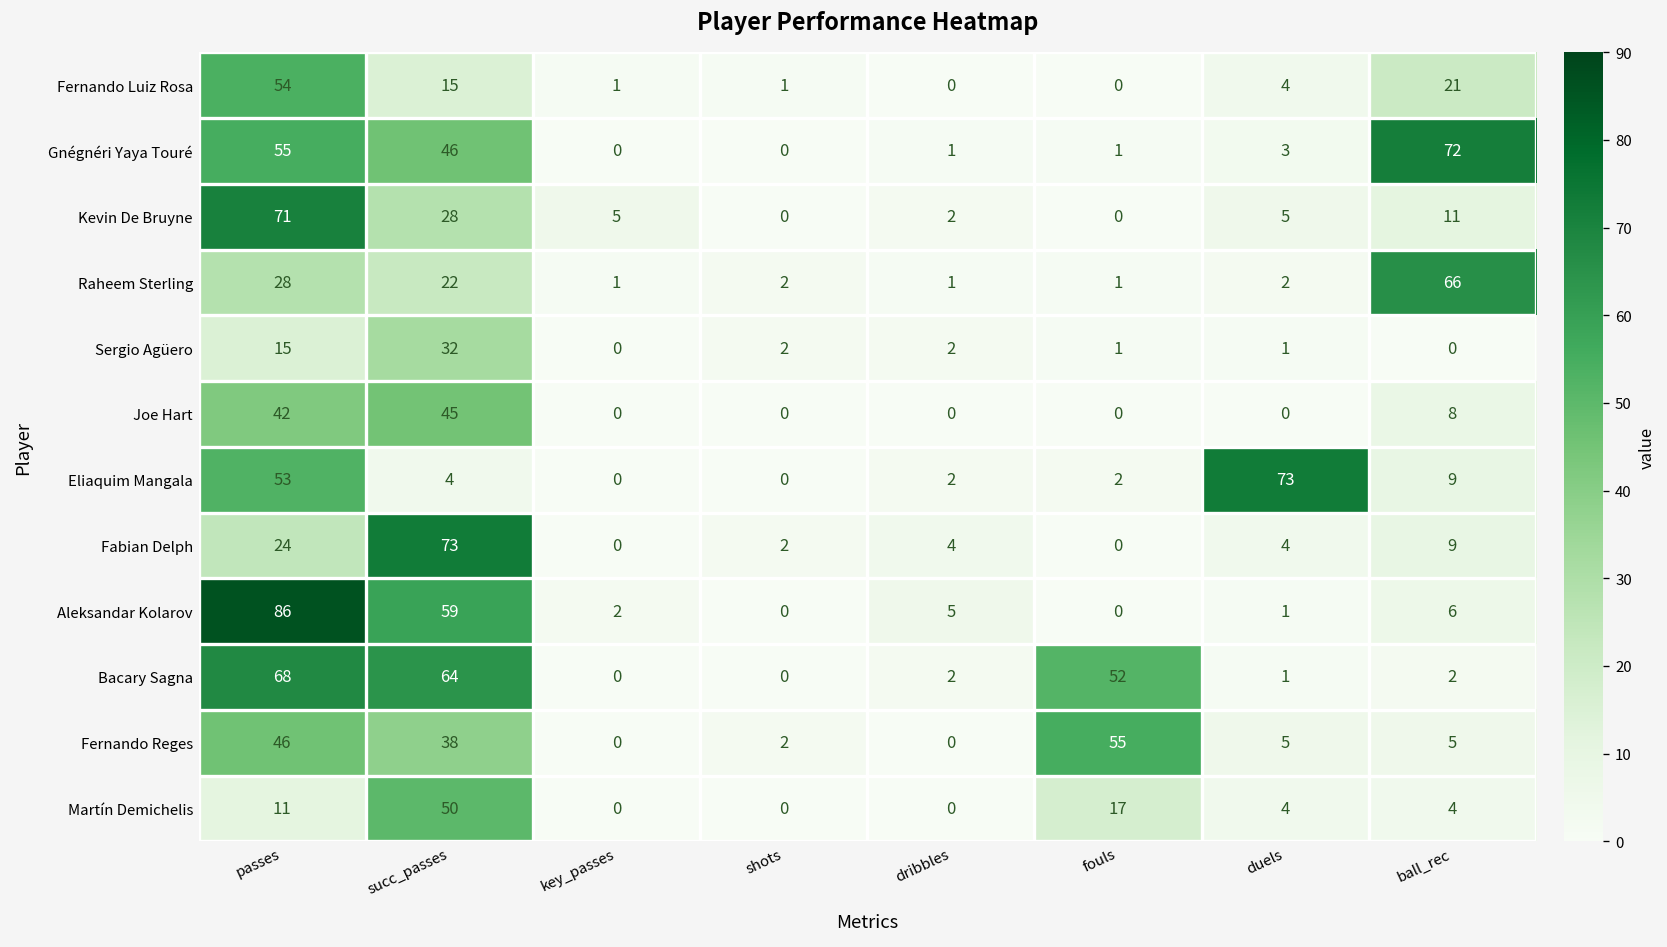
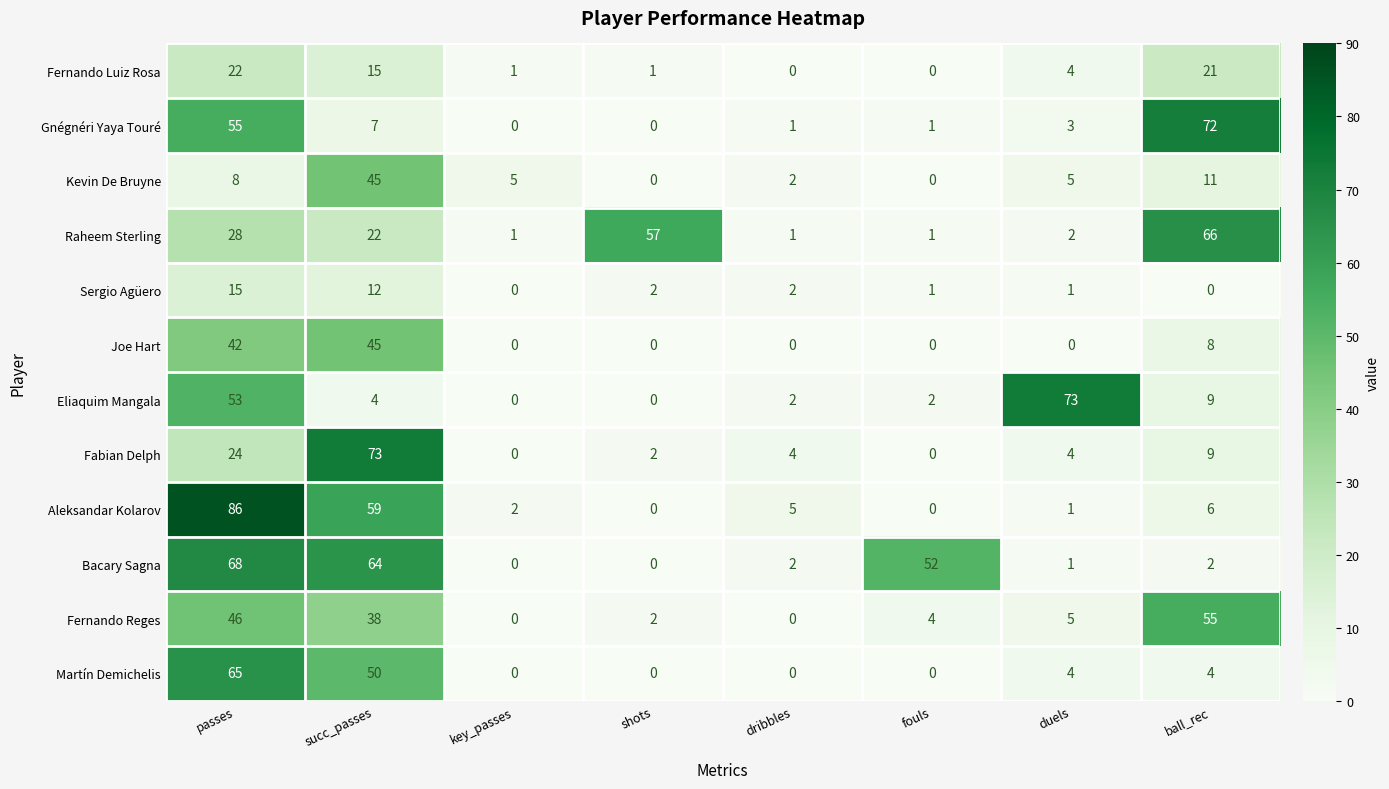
  {
    "Fernando Luiz Rosa": {
-     "passes": 54,
+     "passes": 22,
      "succ_passes": 15,
      "key_passes": 1,
      "shots": 1,
      "dribbles": 0,
      "fouls": 0,
      "duels": 4,
      "ball_rec": 21
    },
    "Gnégnéri Yaya Touré": {
      "passes": 55,
-     "succ_passes": 46,
+     "succ_passes": 7,
      "key_passes": 0,
      "shots": 0,
      "dribbles": 1,
      "fouls": 1,
      "duels": 3,
      "ball_rec": 72
    },
    "Kevin De Bruyne": {
-     "passes": 71,
-     "succ_passes": 28,
+     "passes": 8,
+     "succ_passes": 45,
      "key_passes": 5,
      "shots": 0,
      "dribbles": 2,
      "fouls": 0,
      "duels": 5,
      "ball_rec": 11
    },
    "Raheem Sterling": {
      "passes": 28,
      "succ_passes": 22,
      "key_passes": 1,
-     "shots": 2,
+     "shots": 57,
      "dribbles": 1,
      "fouls": 1,
      "duels": 2,
      "ball_rec": 66
    },
    "Sergio Agüero": {
      "passes": 15,
-     "succ_passes": 32,
+     "succ_passes": 12,
      "key_passes": 0,
      "shots": 2,
      "dribbles": 2,
      "fouls": 1,
      "duels": 1,
      "ball_rec": 0
    },
    "Joe Hart": {
      "passes": 42,
      "succ_passes": 45,
      "key_passes": 0,
      "shots": 0,
      "dribbles": 0,
      "fouls": 0,
      "duels": 0,
      "ball_rec": 8
    },
    "Eliaquim Mangala": {
      "passes": 53,
      "succ_passes": 4,
      "key_passes": 0,
      "shots": 0,
      "dribbles": 2,
      "fouls": 2,
      "duels": 73,
      "ball_rec": 9
    },
    "Fabian Delph": {
      "passes": 24,
      "succ_passes": 73,
      "key_passes": 0,
      "shots": 2,
      "dribbles": 4,
      "fouls": 0,
      "duels": 4,
      "ball_rec": 9
    },
    "Aleksandar Kolarov": {
      "passes": 86,
      "succ_passes": 59,
      "key_passes": 2,
      "shots": 0,
      "dribbles": 5,
      "fouls": 0,
      "duels": 1,
      "ball_rec": 6
    },
    "Bacary Sagna": {
      "passes": 68,
      "succ_passes": 64,
      "key_passes": 0,
      "shots": 0,
      "dribbles": 2,
      "fouls": 52,
      "duels": 1,
      "ball_rec": 2
    },
    "Fernando Reges": {
      "passes": 46,
      "succ_passes": 38,
      "key_passes": 0,
      "shots": 2,
      "dribbles": 0,
-     "fouls": 55,
+     "fouls": 4,
      "duels": 5,
-     "ball_rec": 5
+     "ball_rec": 55
    },
    "Martín Demichelis": {
-     "passes": 11,
+     "passes": 65,
      "succ_passes": 50,
      "key_passes": 0,
      "shots": 0,
      "dribbles": 0,
-     "fouls": 17,
+     "fouls": 0,
      "duels": 4,
      "ball_rec": 4
    }
  }
